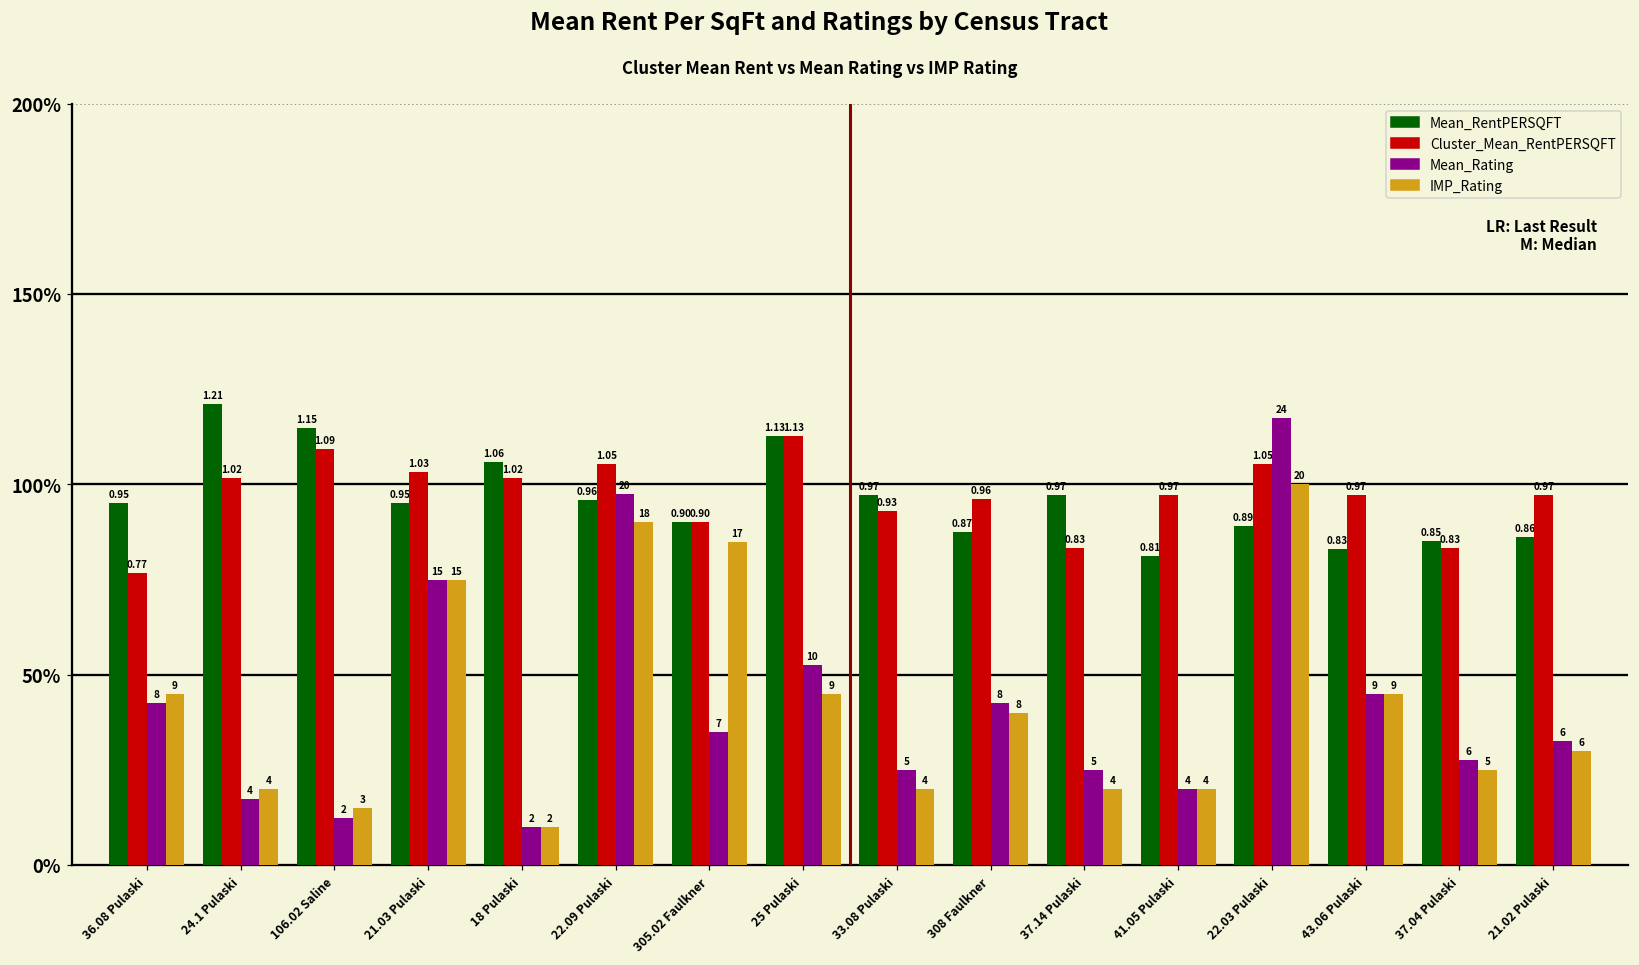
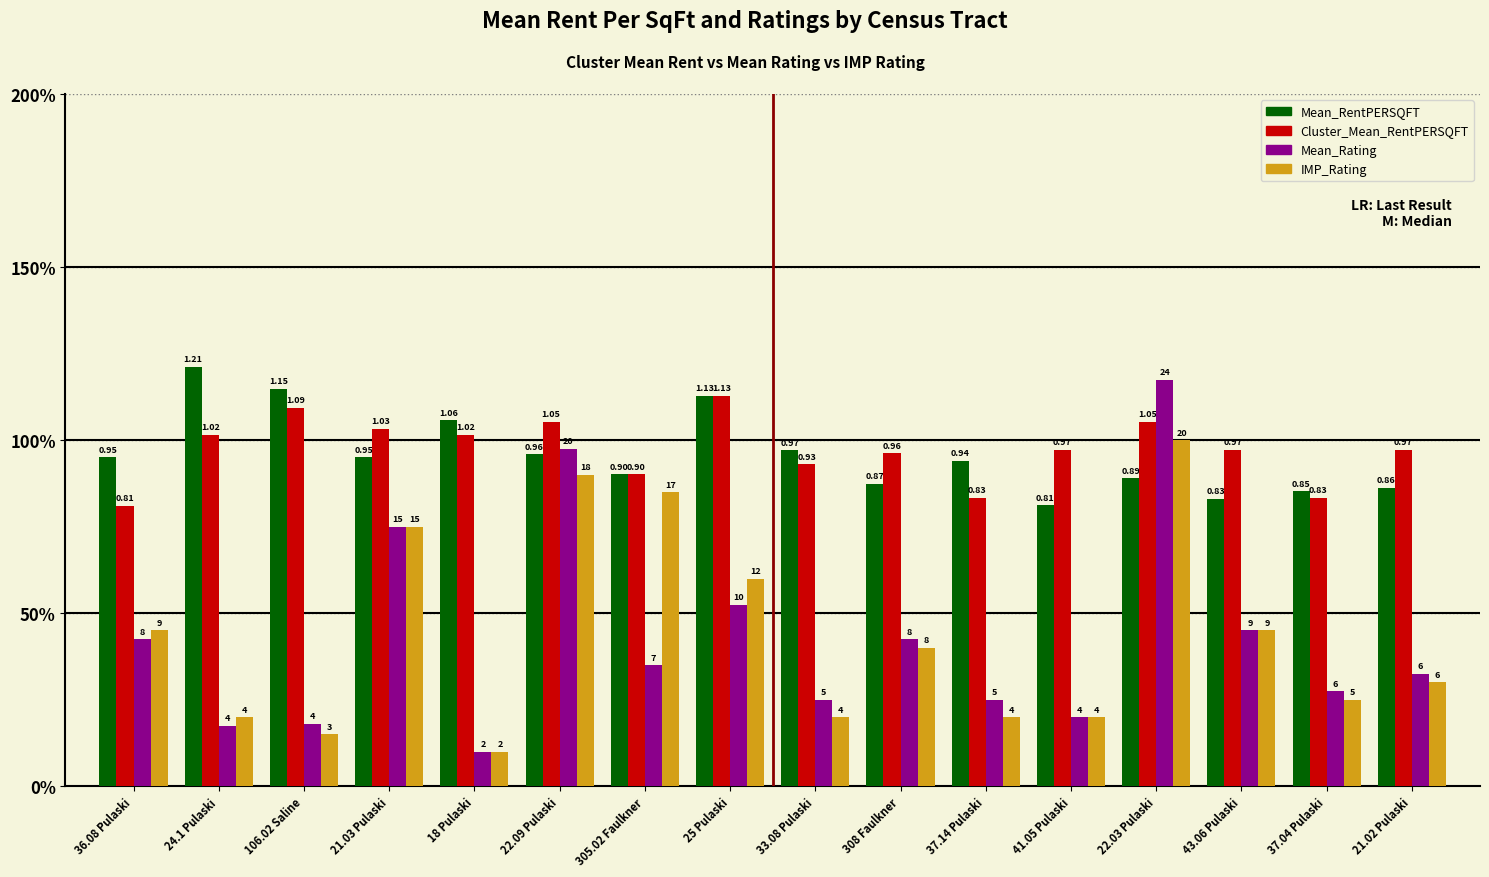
  {
    "Mean_RentPERSQFT": {
      "36.08 Pulaski": 0.95,
      "24.1 Pulaski": 1.21,
      "106.02 Saline": 1.15,
      "21.03 Pulaski": 0.95,
      "18 Pulaski": 1.06,
      "22.09 Pulaski": 0.96,
      "305.02 Faulkner": 0.90,
      "25 Pulaski": 1.13,
      "33.08 Pulaski": 0.97,
      "308 Faulkner": 0.87,
-     "37.14 Pulaski": 0.97,
+     "37.14 Pulaski": 0.94,
      "41.05 Pulaski": 0.81,
      "22.03 Pulaski": 0.89,
      "43.06 Pulaski": 0.83,
      "37.04 Pulaski": 0.85,
      "21.02 Pulaski": 0.86
    },
    "Cluster_Mean_RentPERSQFT": {
-     "36.08 Pulaski": 0.77,
+     "36.08 Pulaski": 0.81,
      "24.1 Pulaski": 1.02,
      "106.02 Saline": 1.09,
      "21.03 Pulaski": 1.03,
      "18 Pulaski": 1.02,
      "22.09 Pulaski": 1.05,
      "305.02 Faulkner": 0.90,
      "25 Pulaski": 1.13,
      "33.08 Pulaski": 0.93,
      "308 Faulkner": 0.96,
      "37.14 Pulaski": 0.83,
      "41.05 Pulaski": 0.97,
      "22.03 Pulaski": 1.05,
      "43.06 Pulaski": 0.97,
      "37.04 Pulaski": 0.83,
      "21.02 Pulaski": 0.97
    },
    "Mean_Rating": {
-     "106.02 Saline": 2
+     "106.02 Saline": 4
    },
    "IMP_Rating": {
-     "25 Pulaski": 9
+     "25 Pulaski": 12
    }
  }
